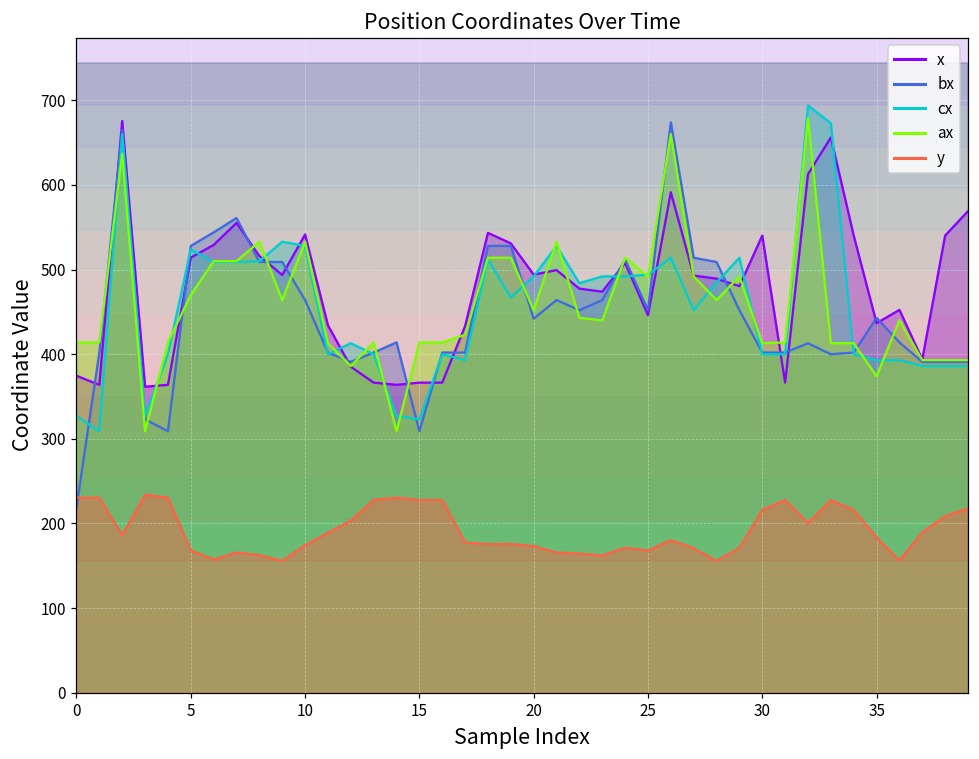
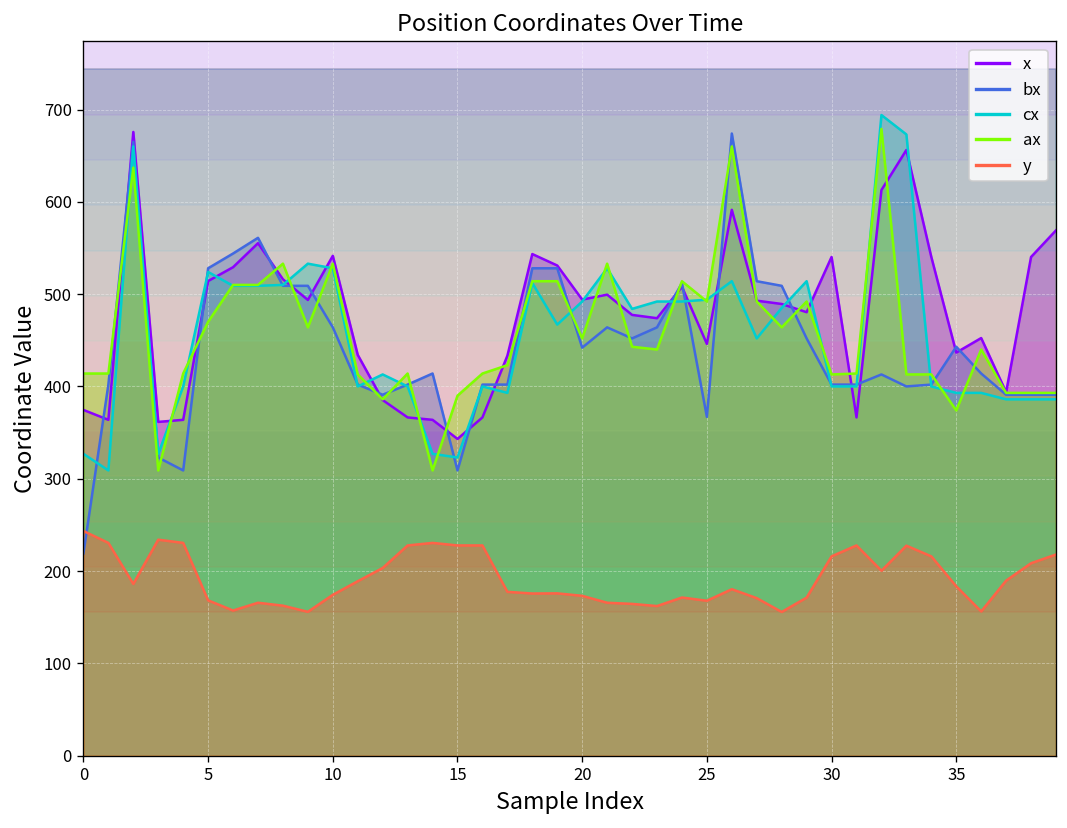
  {
    "x": {
      "0": 370,
      "5": 510,
      "10": 540,
-     "15": 370,
+     "15": 340,
      "25": 450,
      "30": 540,
      "35": 440
    },
    "bx": {
      "0": 220,
      "5": 530,
      "10": 460,
      "15": 310,
      "20": 440,
-     "25": 450,
+     "25": 370,
      "35": 440
    },
    "cx": {
      "0": 330,
      "5": 520,
      "10": 530,
      "15": 320,
      "35": 390
    },
    "ax": {
      "0": 410,
      "5": 470,
      "10": 530,
-     "15": 410,
+     "15": 390,
      "20": 450,
      "30": 410,
      "35": 370
    },
    "y": {
-     "0": 230,
+     "0": 240,
      "5": 170,
      "10": 170,
      "15": 230,
      "20": 170,
      "25": 170,
      "30": 220,
      "35": 180
    }
  }
